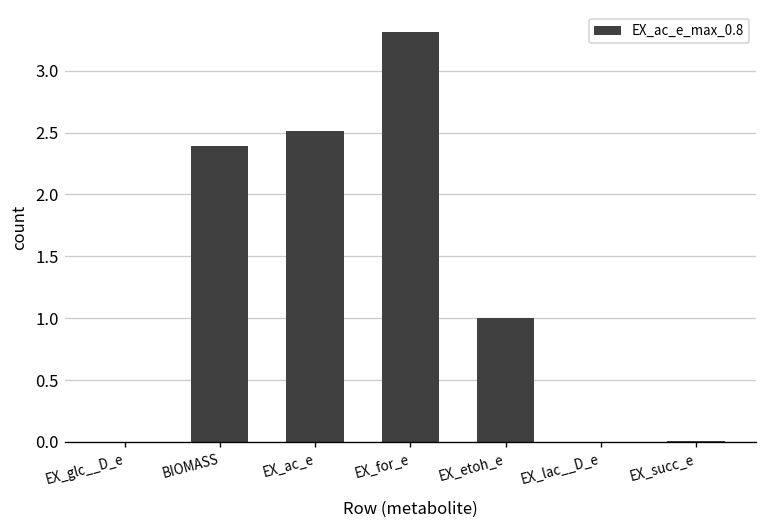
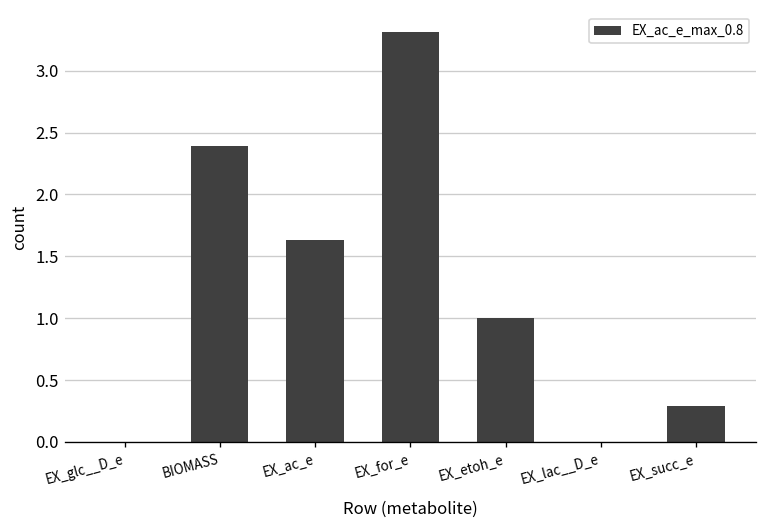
  {
    "EX_glc__D_e": 0.00,
    "BIOMASS": 2.39,
-   "EX_ac_e": 2.52,
+   "EX_ac_e": 1.63,
    "EX_for_e": 3.31,
    "EX_etoh_e": 1.01,
    "EX_lac__D_e": 0.00,
-   "EX_succ_e": 0.00
+   "EX_succ_e": 0.29
  }
